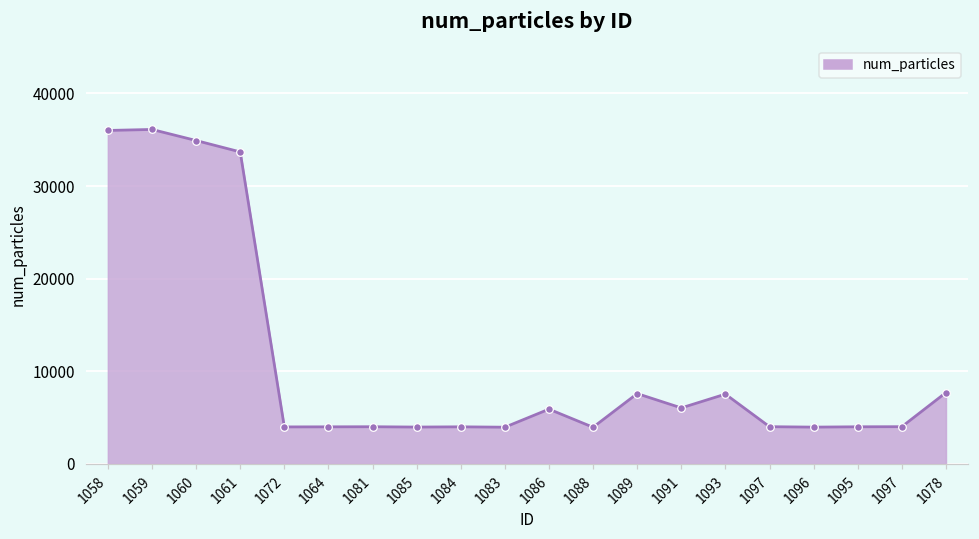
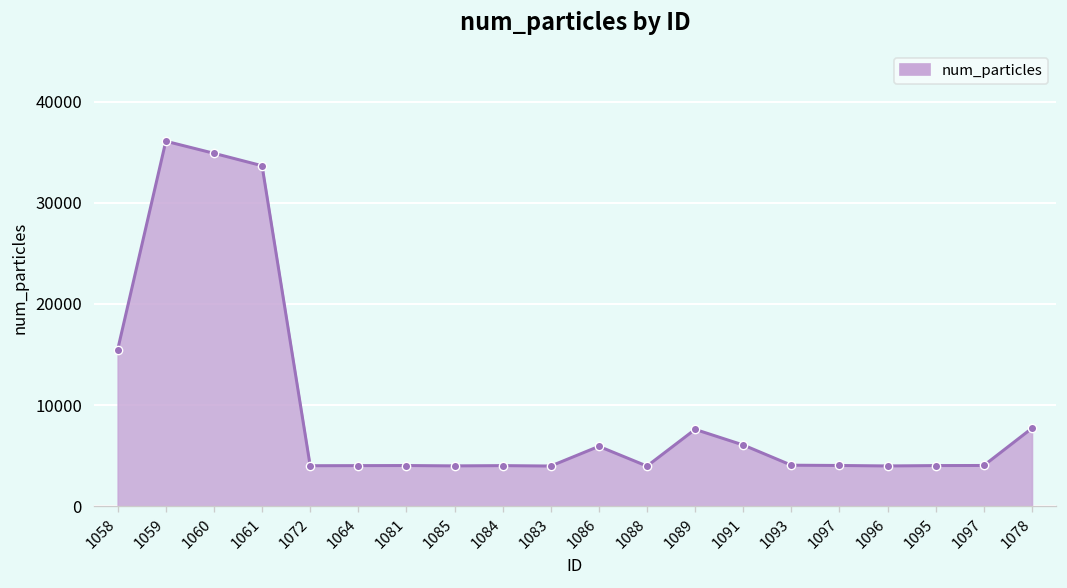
  {
-   "1058": 36000,
+   "1058": 15000,
    "1059": 36000,
    "1060": 35000,
    "1061": 34000,
    "1072": 4000,
    "1064": 4000,
    "1081": 4000,
    "1085": 4000,
    "1084": 4000,
    "1083": 4000,
    "1086": 6000,
    "1088": 4000,
    "1089": 8000,
    "1091": 6000,
-   "1093": 8000,
+   "1093": 4000,
    "1096": 4000,
    "1095": 4000,
    "1078": 8000
  }
